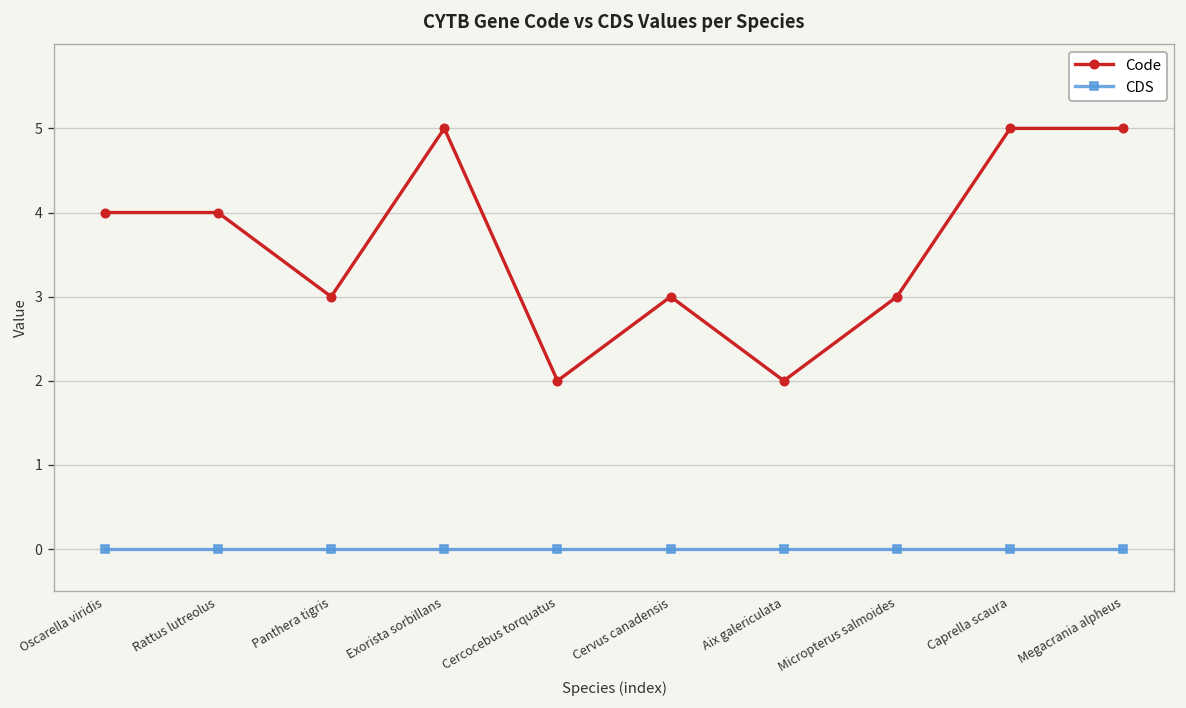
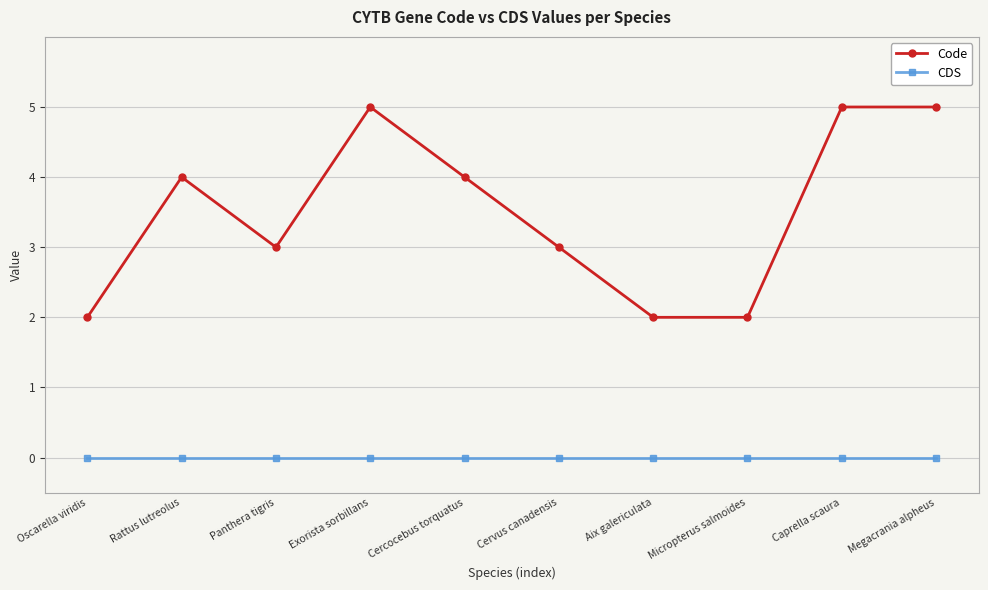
  {
    "Code": {
-     "Oscarella viridis": 4,
+     "Oscarella viridis": 2,
      "Rattus lutreolus": 4,
      "Panthera tigris": 3,
      "Exorista sorbillans": 5,
-     "Cercocebus torquatus": 2,
+     "Cercocebus torquatus": 4,
      "Cervus canadensis": 3,
      "Aix galericulata": 2,
-     "Micropterus salmoides": 3,
+     "Micropterus salmoides": 2,
      "Caprella scaura": 5,
      "Megacrania alpheus": 5
    },
    "CDS": {
      "Oscarella viridis": 0,
      "Rattus lutreolus": 0,
      "Panthera tigris": 0,
      "Exorista sorbillans": 0,
      "Cercocebus torquatus": 0,
      "Cervus canadensis": 0,
      "Aix galericulata": 0,
      "Micropterus salmoides": 0,
      "Caprella scaura": 0,
      "Megacrania alpheus": 0
    }
  }
